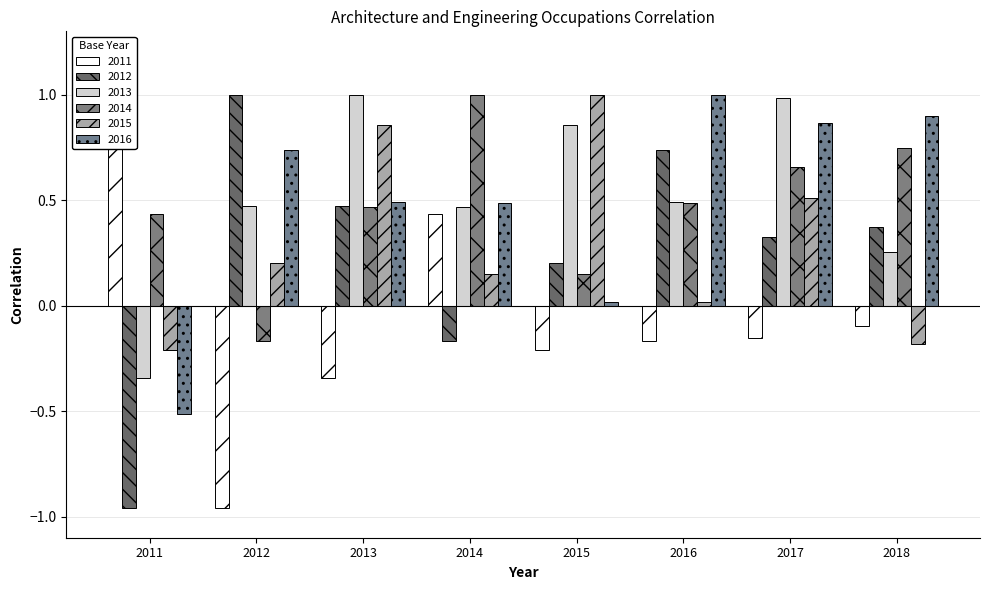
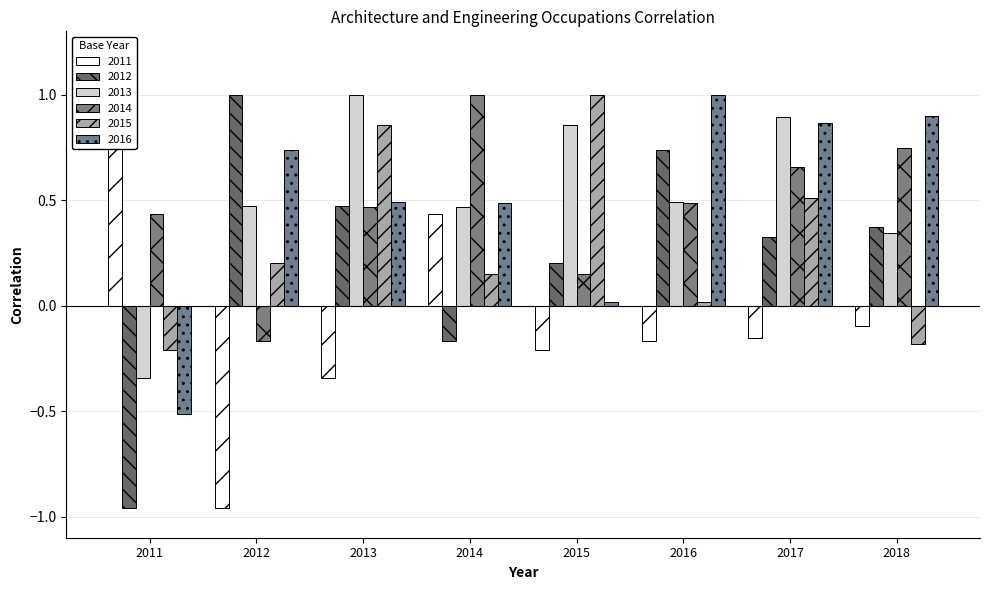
  {
    "2011": {
      "2012": -0.96,
      "2013": -0.34,
      "2014": 0.44,
      "2015": -0.21,
      "2016": -0.17,
      "2017": -0.16,
      "2018": -0.10
    },
    "2013": {
      "2011": -0.34,
      "2012": 0.47,
      "2013": 1.00,
      "2014": 0.47,
      "2015": 0.86,
      "2016": 0.49,
-     "2017": 0.98,
-     "2018": 0.25
+     "2017": 0.89,
+     "2018": 0.34
    },
    "2015": {
      "2011": -0.21,
      "2012": 0.20,
      "2013": 0.86,
      "2014": 0.15,
      "2015": 1.00,
      "2016": 0.02,
      "2017": 0.51,
      "2018": -0.18
    }
  }
